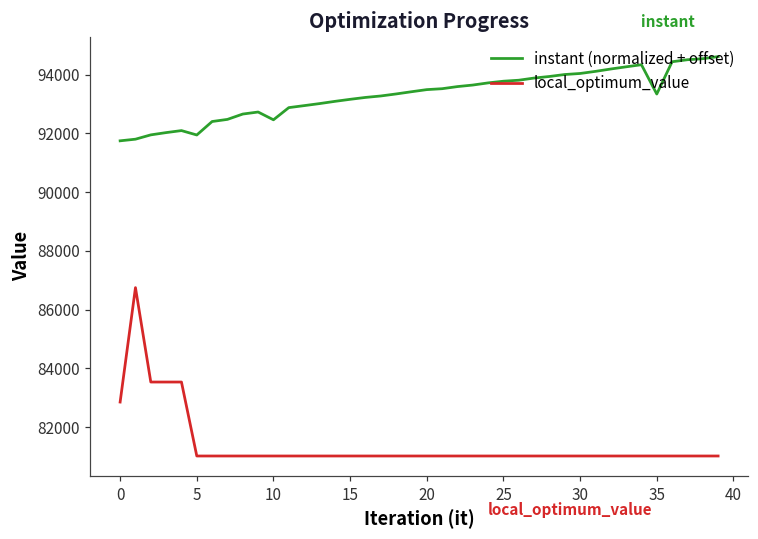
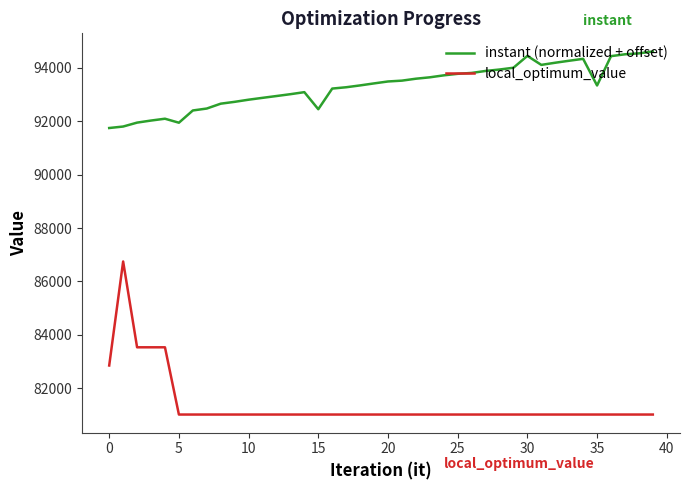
  {
    "instant (normalized + offset)": {
      "0": 91700,
      "5": 91900,
-     "10": 92500,
-     "15": 93200,
+     "10": 92800,
+     "15": 92500,
      "20": 93500,
      "25": 93800,
-     "30": 94000,
+     "30": 94400,
      "35": 93300
    },
    "local_optimum_value": {
      "0": 82900,
      "5": 81000,
      "10": 81000,
      "15": 81000,
      "20": 81000,
      "25": 81000,
      "30": 81000,
      "35": 81000
    }
  }
